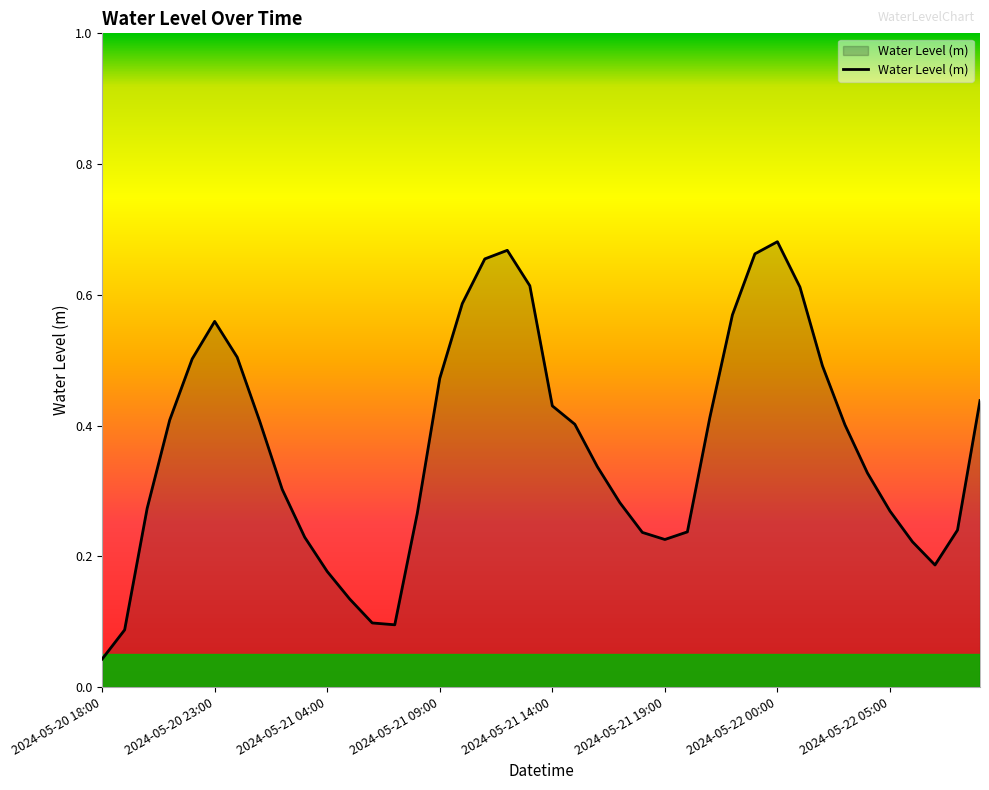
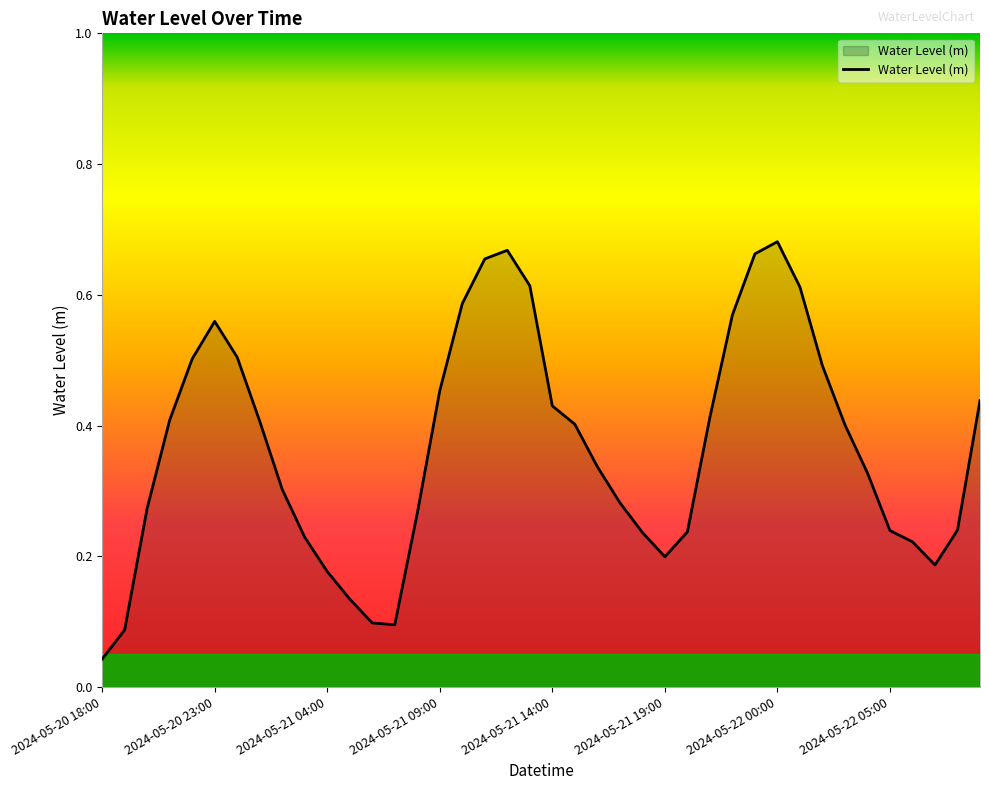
  {
    "2024-05-20 23:00": 0.56,
    "2024-05-21 04:00": 0.18,
-   "2024-05-21 09:00": 0.47,
+   "2024-05-21 09:00": 0.45,
    "2024-05-21 14:00": 0.43,
-   "2024-05-21 19:00": 0.23,
+   "2024-05-21 19:00": 0.20,
    "2024-05-22 00:00": 0.68,
-   "2024-05-22 05:00": 0.27
+   "2024-05-22 05:00": 0.24
  }
